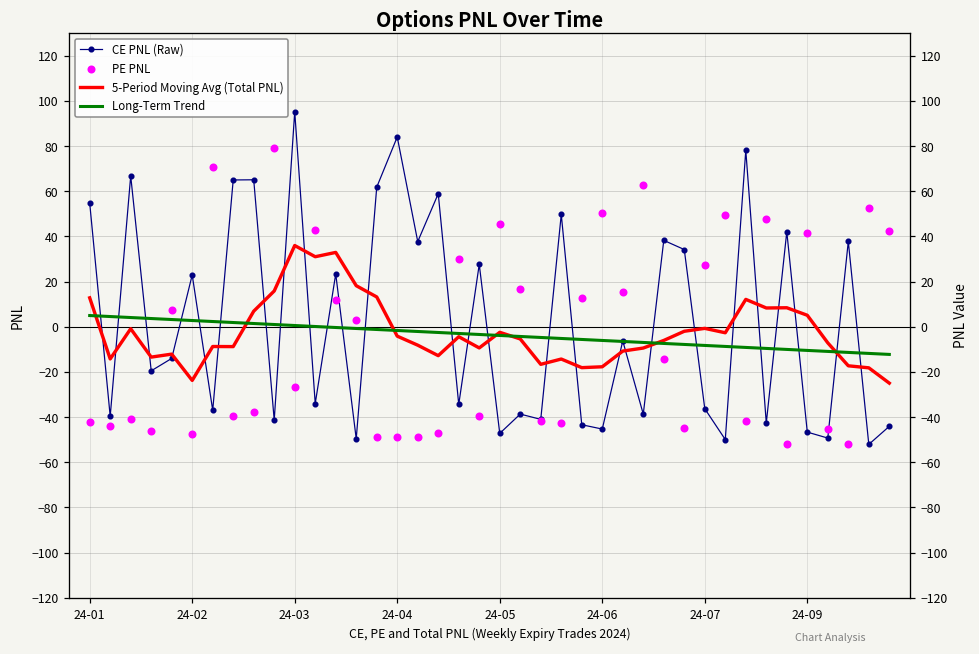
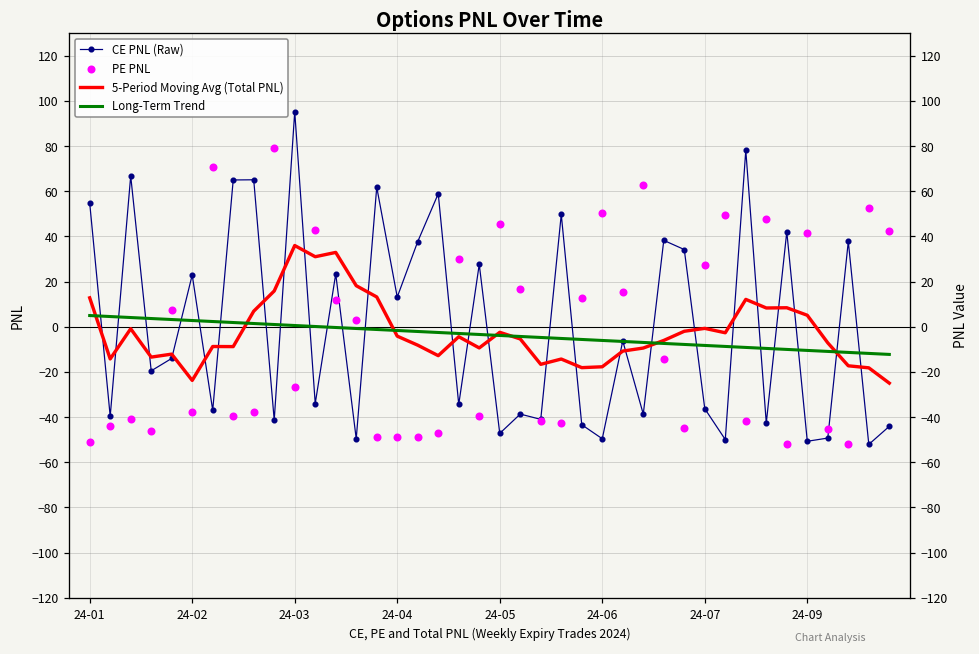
  {
    "PE PNL": {
-     "24-01": -42,
-     "24-02": -48
+     "24-01": -51,
+     "24-02": -38
    },
    "CE PNL (Raw)": {
      "24-01": 55,
      "24-02": 23,
      "24-03": 95,
-     "24-04": 84,
+     "24-04": 13,
      "24-05": -47,
-     "24-06": -45,
+     "24-06": -50,
      "24-07": -36,
-     "24-09": -47
+     "24-09": -51
    },
    "5-Period Moving Avg (Total PNL)": {
      "24-01": 13,
      "24-02": -24,
      "24-03": 36,
      "24-04": -4,
      "24-05": -2,
      "24-06": -18,
      "24-07": -1,
      "24-09": 5
    },
    "Long-Term Trend": {
      "24-01": 5,
      "24-02": 3,
      "24-03": 1,
      "24-04": -2,
      "24-05": -4,
      "24-06": -6,
      "24-07": -8,
      "24-09": -11
    }
  }
